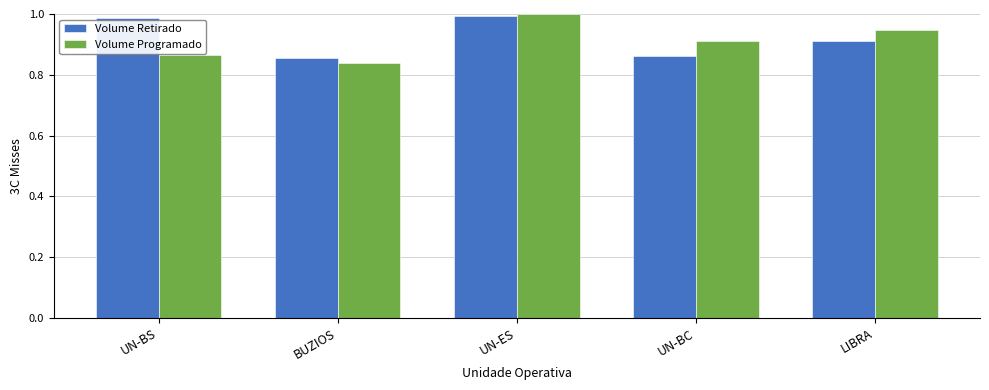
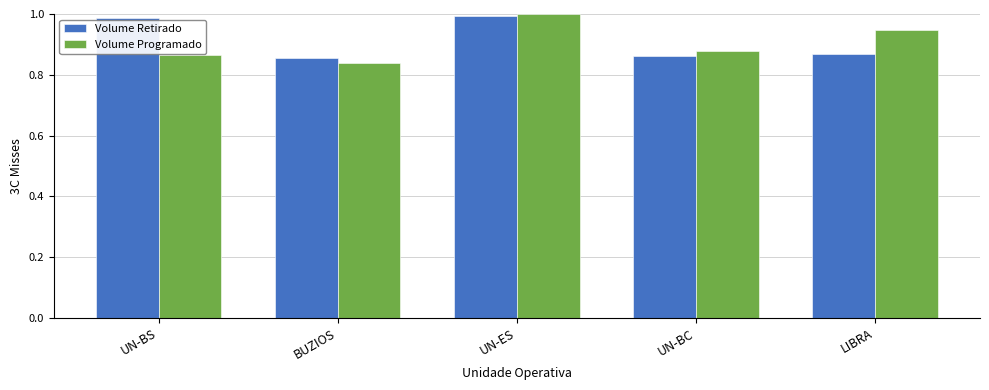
  {
    "Volume Retirado": {
      "UN-BS": 0.99,
      "BUZIOS": 0.86,
      "UN-ES": 0.99,
      "UN-BC": 0.86,
-     "LIBRA": 0.91
+     "LIBRA": 0.87
    },
    "Volume Programado": {
      "UN-BS": 0.86,
      "BUZIOS": 0.84,
      "UN-ES": 1.00,
-     "UN-BC": 0.91,
+     "UN-BC": 0.88,
      "LIBRA": 0.95
    }
  }
